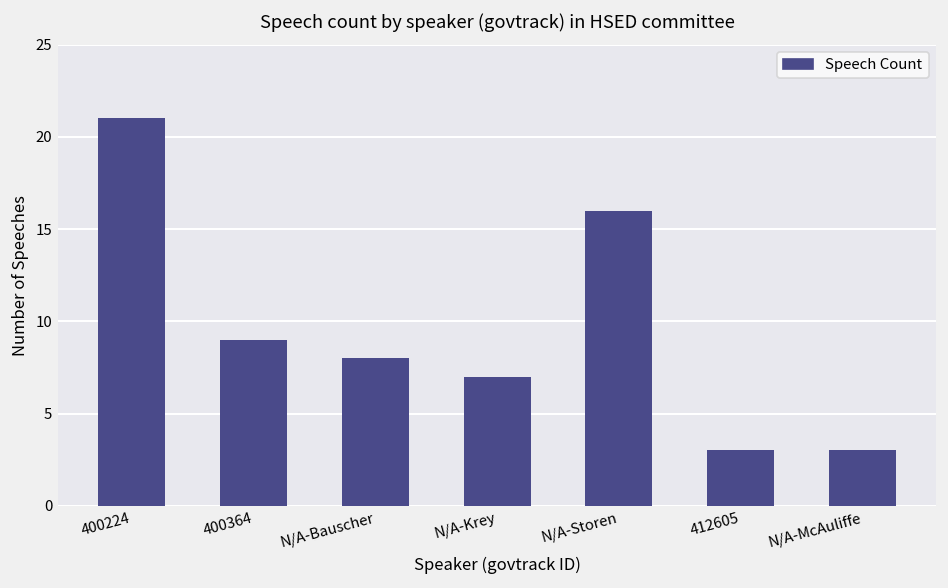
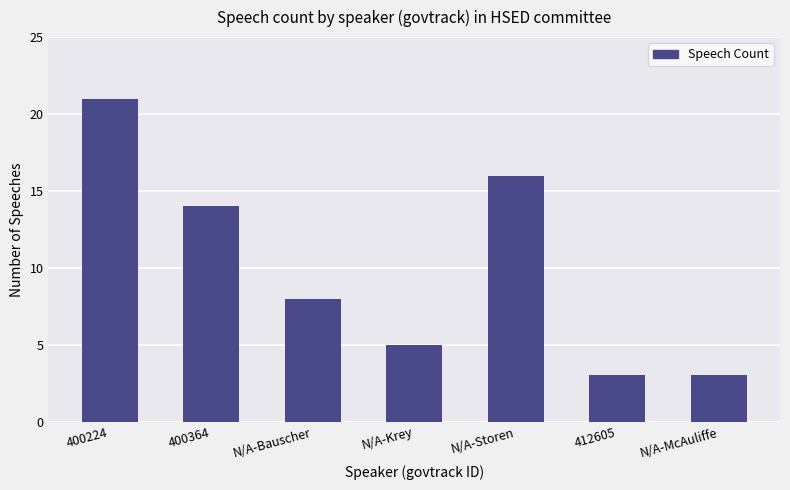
  {
    "400224": 21,
-   "400364": 9,
+   "400364": 14,
    "N/A-Bauscher": 8,
-   "N/A-Krey": 7,
+   "N/A-Krey": 5,
    "N/A-Storen": 16,
    "412605": 3,
    "N/A-McAuliffe": 3
  }
